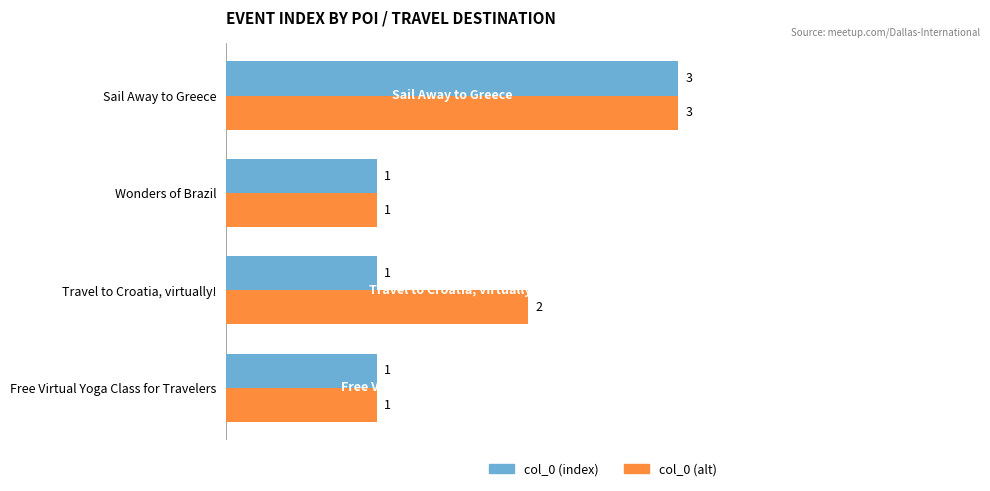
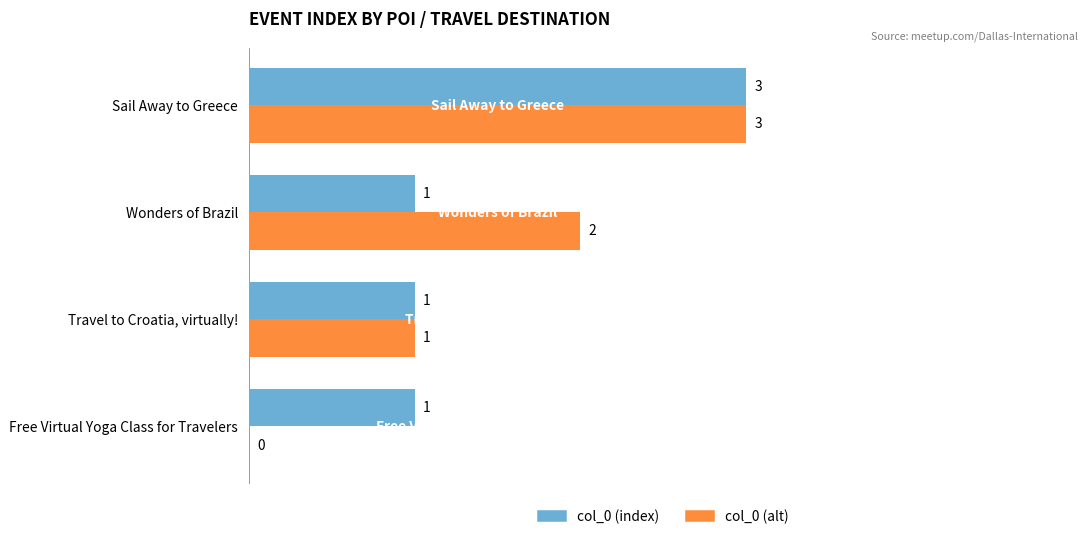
  {
    "col_0 (index)": {
      "Sail Away to Greece": 3,
      "Wonders of Brazil": 1,
      "Travel to Croatia, virtually!": 1,
      "Free Virtual Yoga Class for Travelers": 1
    },
    "col_0 (alt)": {
      "Sail Away to Greece": 3,
-     "Wonders of Brazil": 1,
-     "Travel to Croatia, virtually!": 2,
-     "Free Virtual Yoga Class for Travelers": 1
+     "Wonders of Brazil": 2,
+     "Travel to Croatia, virtually!": 1,
+     "Free Virtual Yoga Class for Travelers": 0
    }
  }
